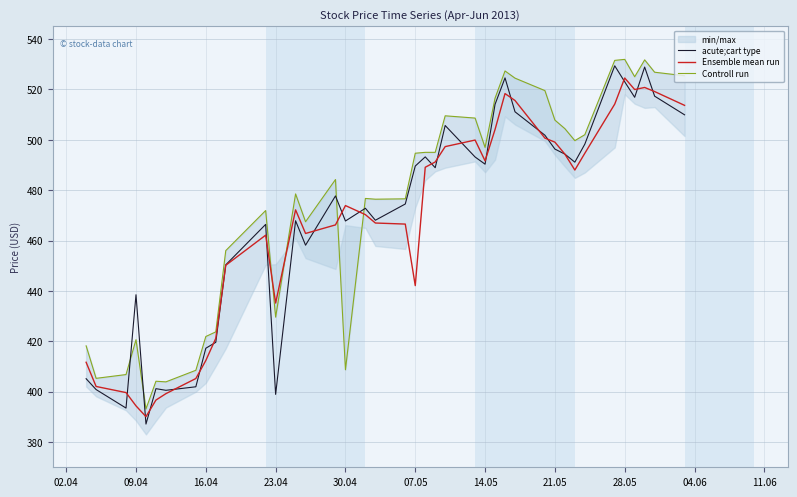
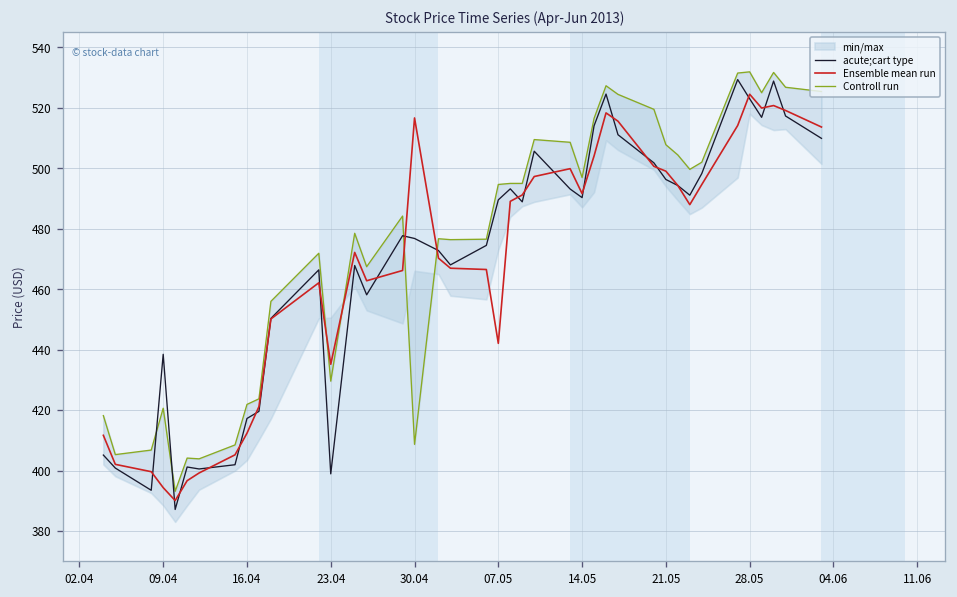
  {
    "acute;cart type": {
      "09.04": 438,
      "16.04": 417,
      "23.04": 399,
-     "30.04": 468,
+     "30.04": 477,
      "07.05": 490,
      "14.05": 490,
      "21.05": 496,
      "28.05": 523
    },
    "Ensemble mean run": {
      "09.04": 394,
      "16.04": 412,
      "23.04": 435,
-     "30.04": 474,
+     "30.04": 517,
      "07.05": 442,
      "14.05": 492,
      "21.05": 499,
      "28.05": 525
    },
    "Controll run": {
      "23.04": 430,
      "30.04": 409
    }
  }
